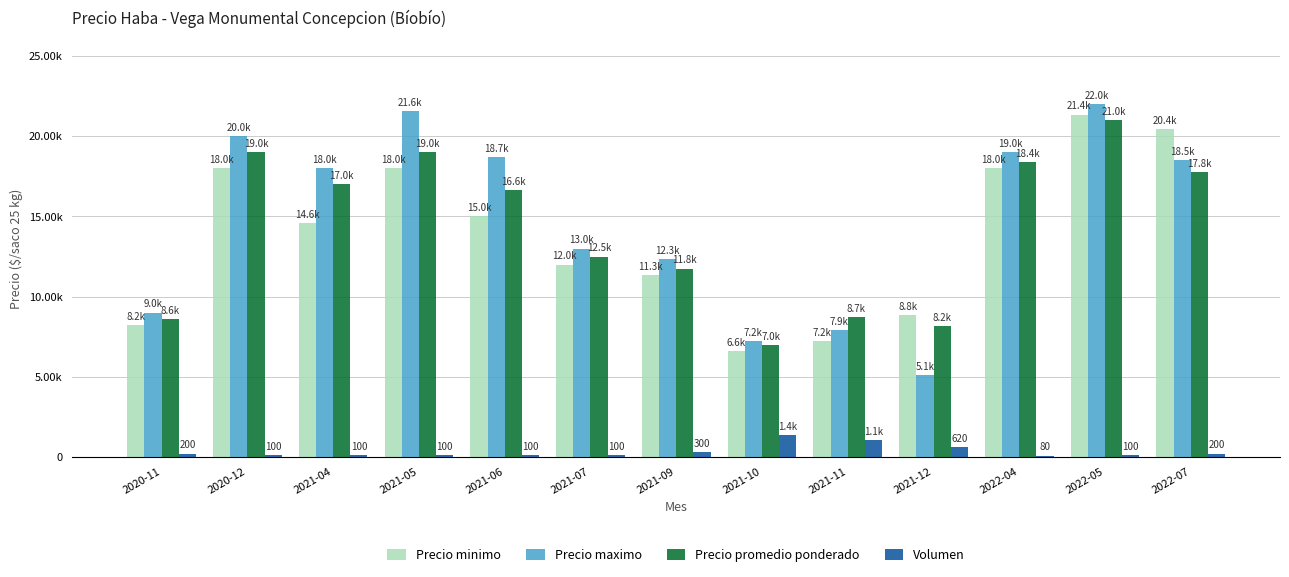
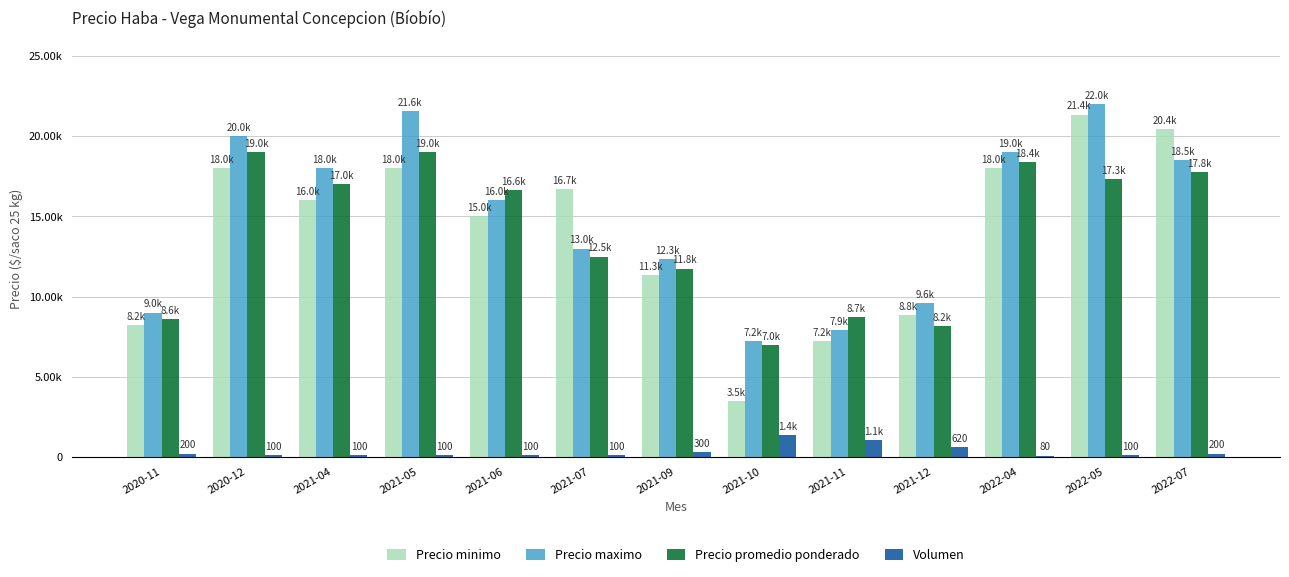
  {
    "Precio minimo": {
      "2020-11": "8.2k",
      "2020-12": "18.0k",
-     "2021-04": "14.6k",
+     "2021-04": "16.0k",
      "2021-05": "18.0k",
      "2021-06": "15.0k",
-     "2021-07": "12.0k",
+     "2021-07": "16.7k",
      "2021-09": "11.3k",
-     "2021-10": "6.6k",
+     "2021-10": "3.5k",
      "2021-11": "7.2k",
      "2021-12": "8.8k",
      "2022-04": "18.0k",
      "2022-05": "21.4k",
      "2022-07": "20.4k"
    },
    "Precio maximo": {
      "2020-11": "9.0k",
      "2020-12": "20.0k",
      "2021-04": "18.0k",
      "2021-05": "21.6k",
-     "2021-06": "18.7k",
+     "2021-06": "16.0k",
      "2021-07": "13.0k",
      "2021-09": "12.3k",
      "2021-10": "7.2k",
      "2021-11": "7.9k",
-     "2021-12": "5.1k",
+     "2021-12": "9.6k",
      "2022-04": "19.0k",
      "2022-05": "22.0k",
      "2022-07": "18.5k"
    },
    "Precio promedio ponderado": {
      "2020-11": "8.6k",
      "2020-12": "19.0k",
      "2021-04": "17.0k",
      "2021-05": "19.0k",
      "2021-06": "16.6k",
      "2021-07": "12.5k",
      "2021-09": "11.8k",
      "2021-10": "7.0k",
      "2021-11": "8.7k",
      "2021-12": "8.2k",
      "2022-04": "18.4k",
-     "2022-05": "21.0k",
+     "2022-05": "17.3k",
      "2022-07": "17.8k"
    },
    "Volumen": {
      "2020-11": "200",
      "2020-12": "100",
      "2021-04": "100",
      "2021-05": "100",
      "2021-06": "100",
      "2021-07": "100",
      "2021-09": "300",
      "2021-10": "1.4k",
      "2021-11": "1.1k",
      "2021-12": "620",
      "2022-04": "80",
      "2022-05": "100",
      "2022-07": "200"
    }
  }
